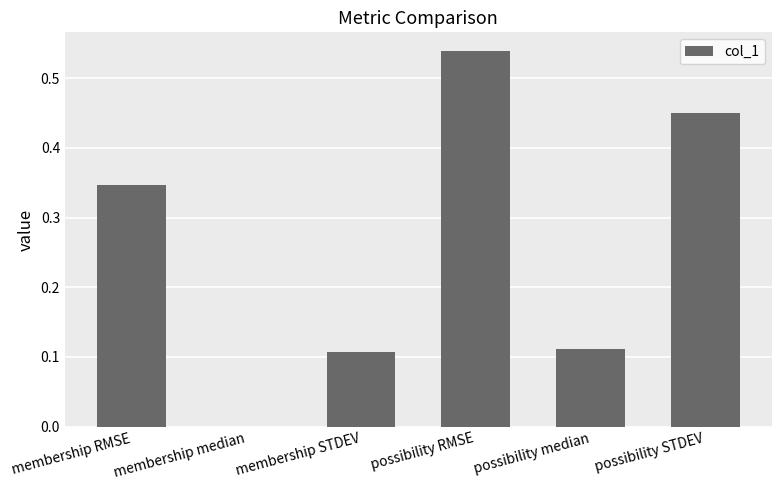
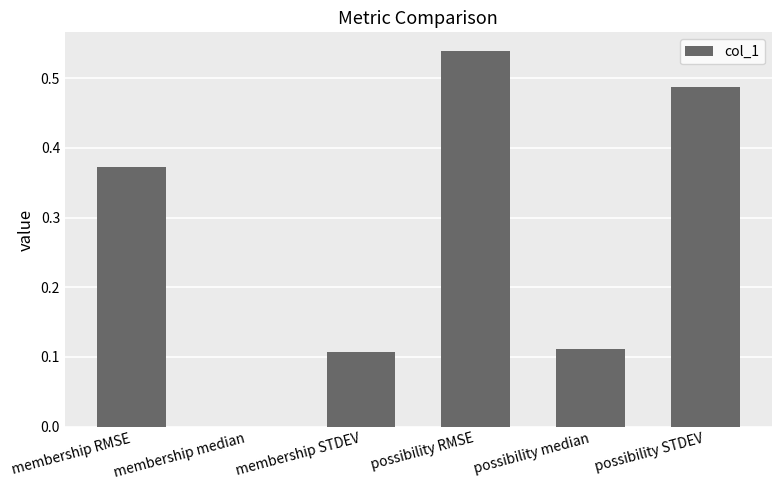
  {
-   "membership RMSE": 0.35,
+   "membership RMSE": 0.37,
    "membership STDEV": 0.11,
    "possibility RMSE": 0.54,
    "possibility median": 0.11,
-   "possibility STDEV": 0.45
+   "possibility STDEV": 0.49
  }
